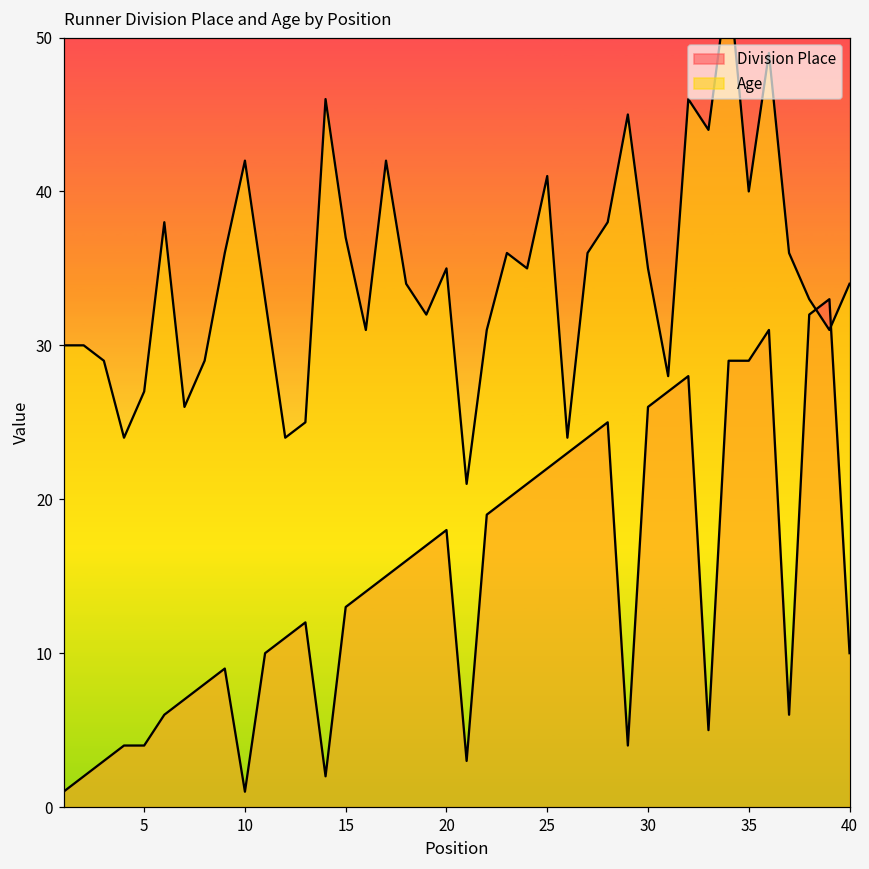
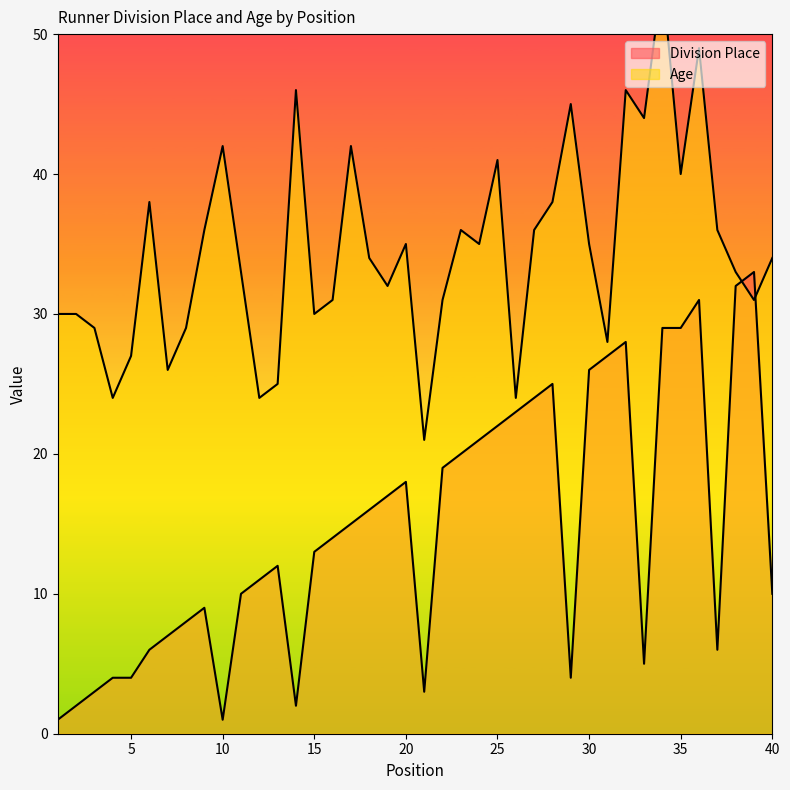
  {
    "Division Place": {
      "5": 4,
      "10": 1,
      "15": 13,
      "20": 18,
      "25": 22,
      "30": 26,
      "35": 29,
      "40": 10
    },
    "Age": {
      "5": 27,
      "10": 42,
-     "15": 37,
+     "15": 30,
      "20": 35,
      "25": 41,
      "30": 35,
      "35": 40,
      "40": 34
    }
  }
